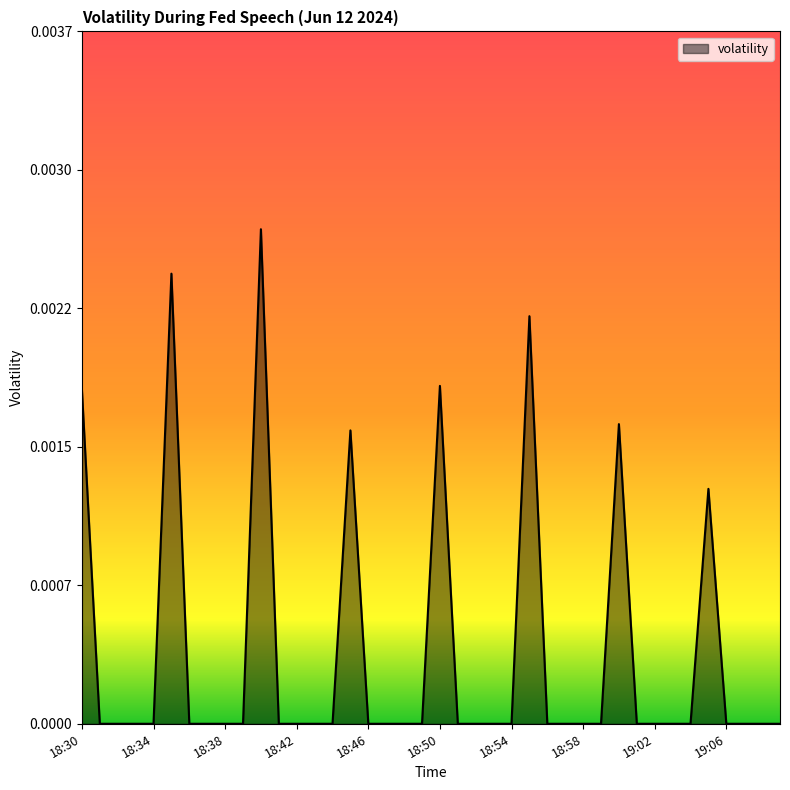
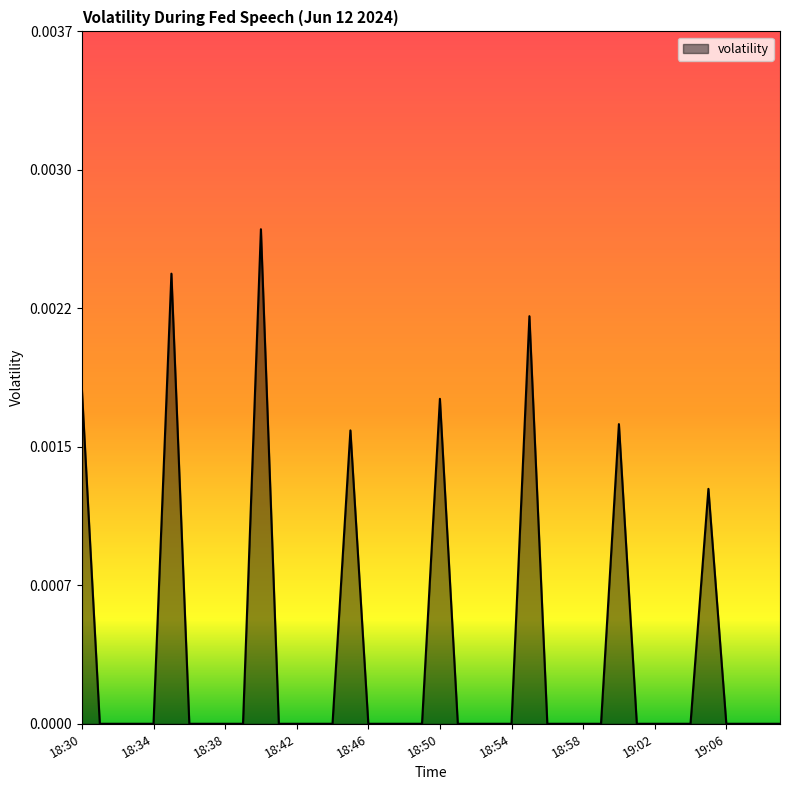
  {
    "18:30": 0.00181,
    "18:34": 0.00000,
    "18:38": 0.00000,
    "18:42": 0.00000,
    "18:46": 0.00000,
-   "18:50": 0.00183,
+   "18:50": 0.00176,
    "18:54": 0.00000,
    "18:58": 0.00000,
    "19:02": 0.00000,
    "19:06": 0.00000
  }
